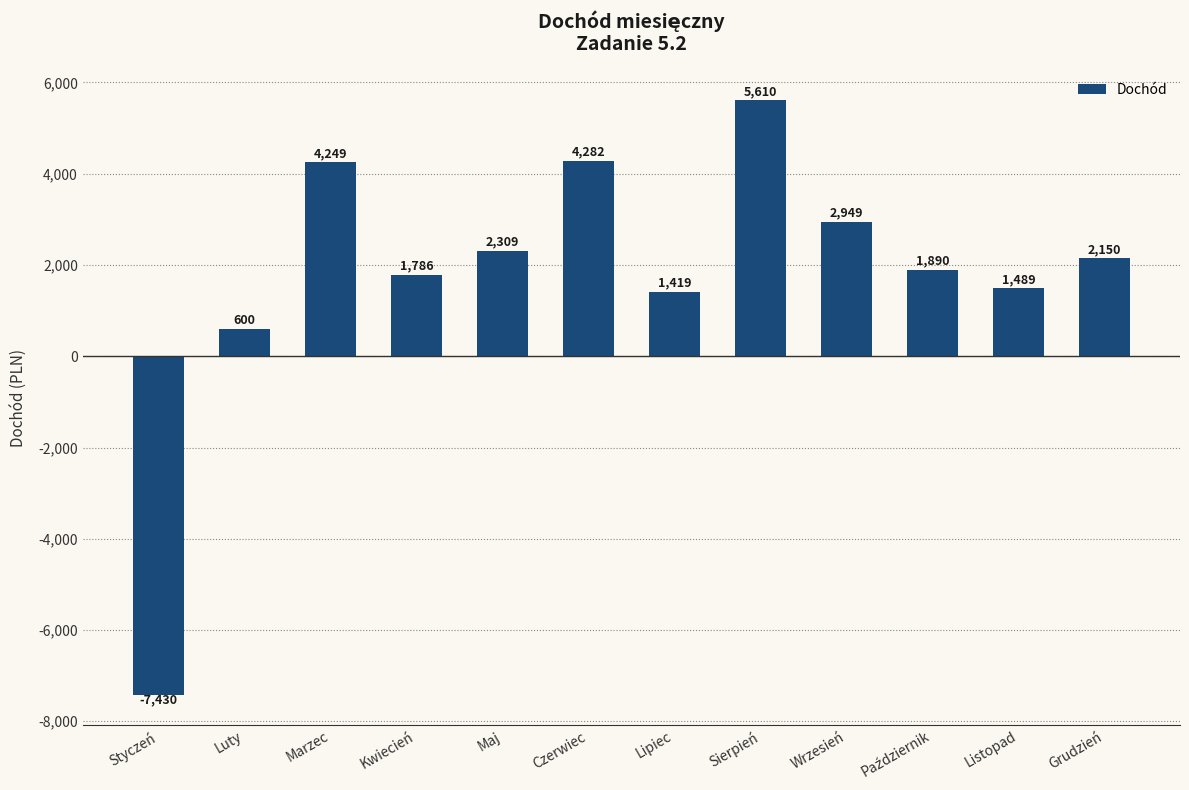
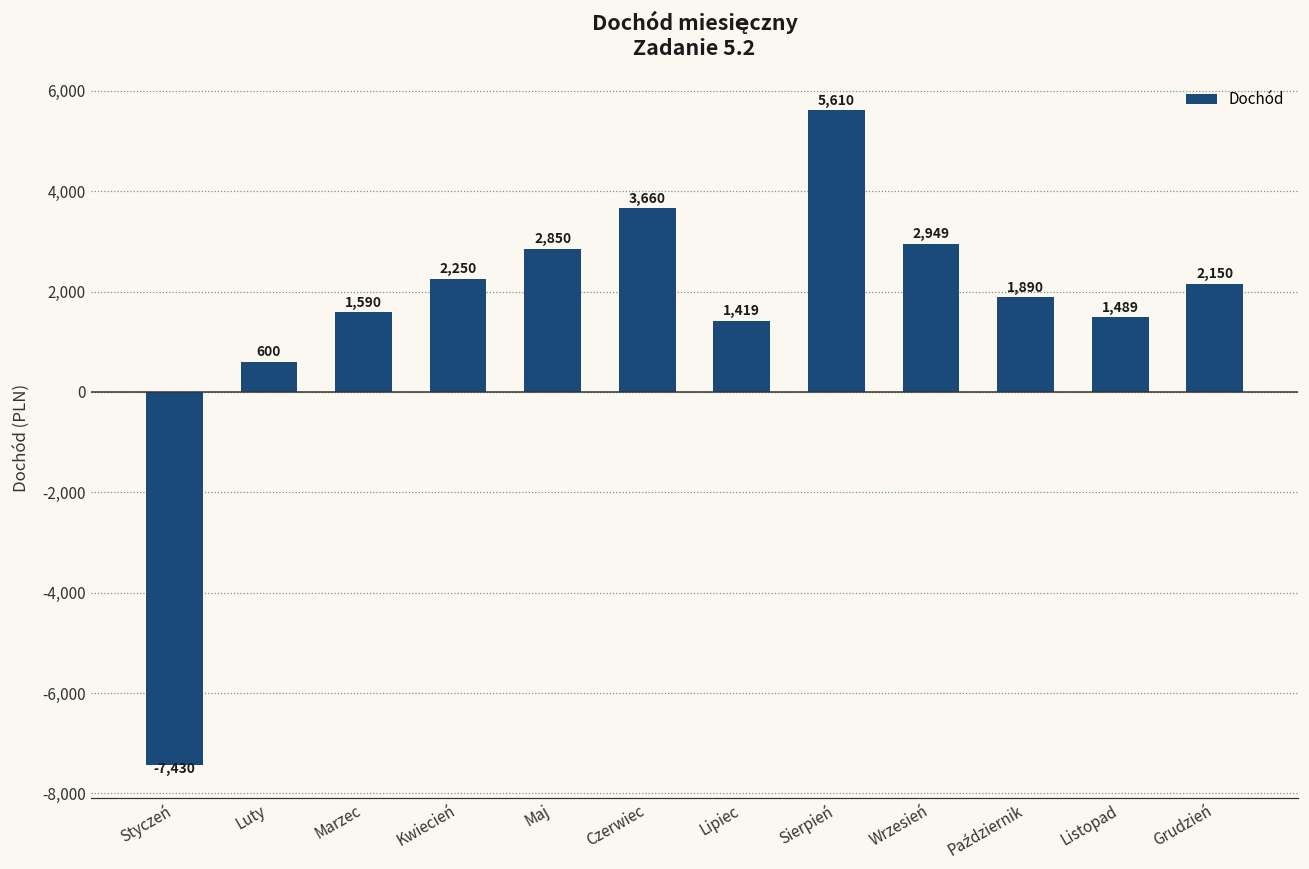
  {
    "Styczeń": "-7,430",
    "Luty": "600",
-   "Marzec": "4,249",
-   "Kwiecień": "1,786",
-   "Maj": "2,309",
-   "Czerwiec": "4,282",
+   "Marzec": "1,590",
+   "Kwiecień": "2,250",
+   "Maj": "2,850",
+   "Czerwiec": "3,660",
    "Lipiec": "1,419",
    "Sierpień": "5,610",
    "Wrzesień": "2,949",
    "Październik": "1,890",
    "Listopad": "1,489",
    "Grudzień": "2,150"
  }
